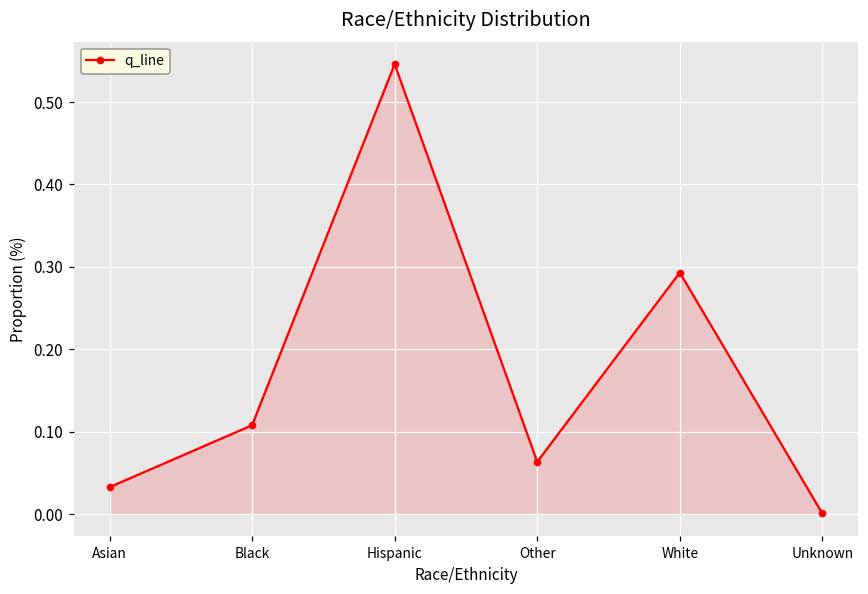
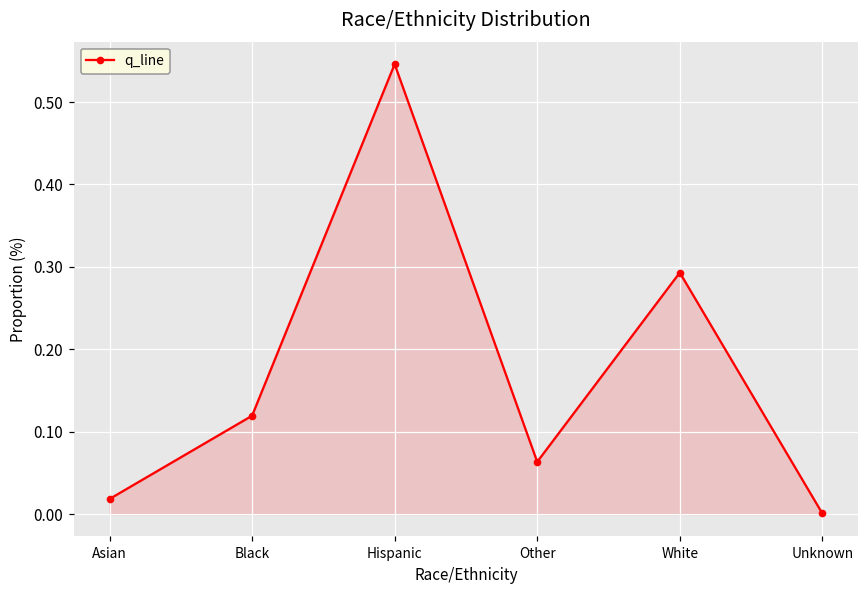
  {
-   "Asian": 0.03,
-   "Black": 0.11,
+   "Asian": 0.02,
+   "Black": 0.12,
    "Hispanic": 0.55,
    "Other": 0.06,
    "White": 0.29,
    "Unknown": 0.00
  }
